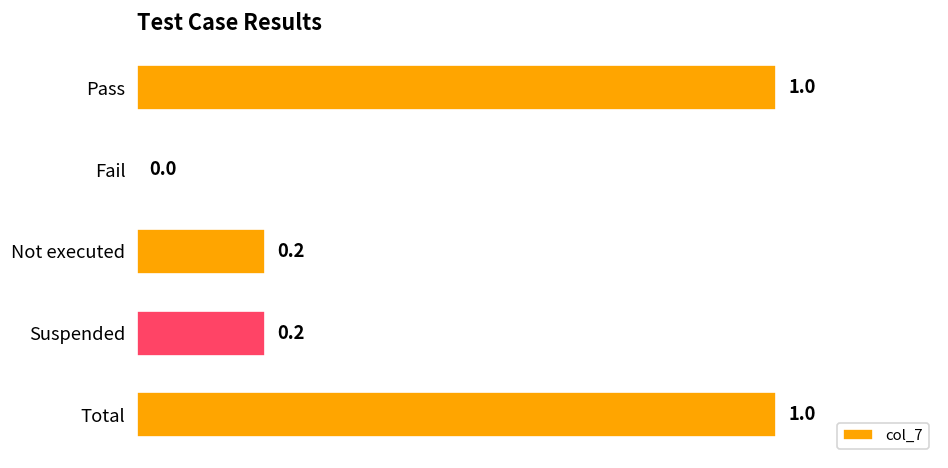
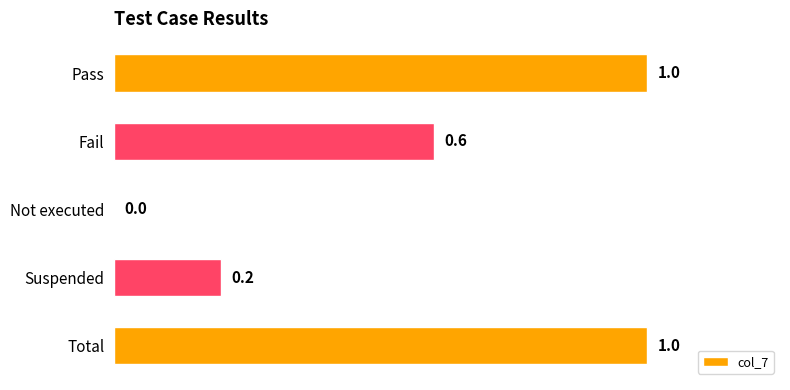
  {
    "Pass": 1.0,
-   "Fail": 0.0,
-   "Not executed": 0.2,
+   "Fail": 0.6,
+   "Not executed": 0.0,
    "Suspended": 0.2,
    "Total": 1.0
  }
